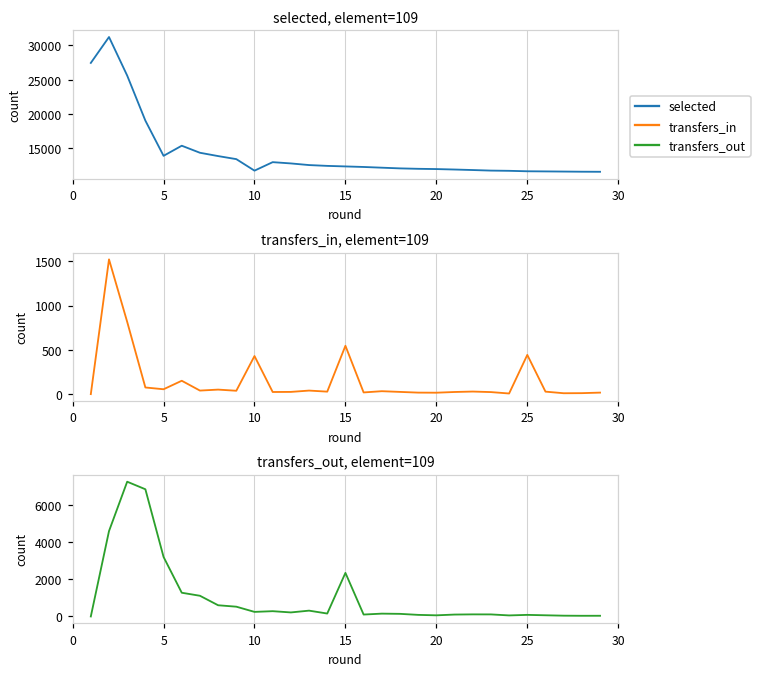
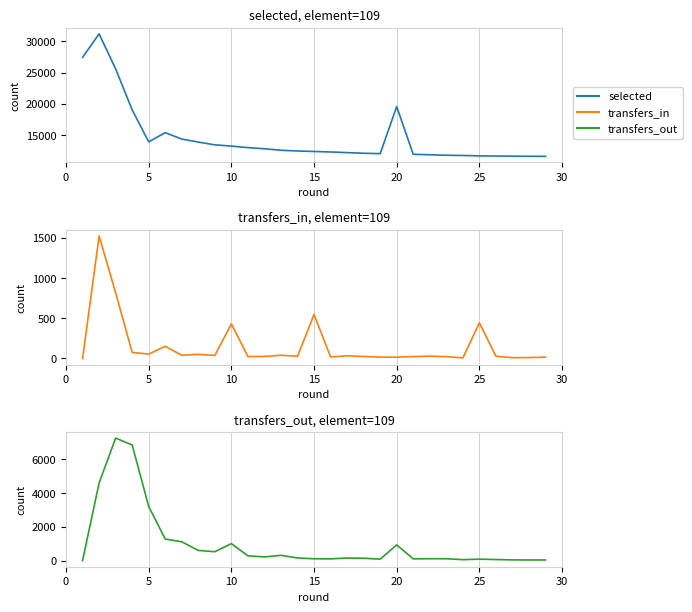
  {
    "selected, element=109": {
      "5": 14000,
-     "10": 12000,
+     "10": 13000,
      "15": 12000,
-     "20": 12000,
+     "20": 20000,
      "25": 12000
    },
    "transfers_in, element=109": {
      "5": 100,
      "10": 400,
      "15": 500,
      "20": 0,
      "25": 400
    },
    "transfers_out, element=109": {
      "5": 3200,
-     "10": 200,
-     "15": 2300,
-     "20": 100,
+     "10": 1000,
+     "15": 100,
+     "20": 900,
      "25": 100
    }
  }
